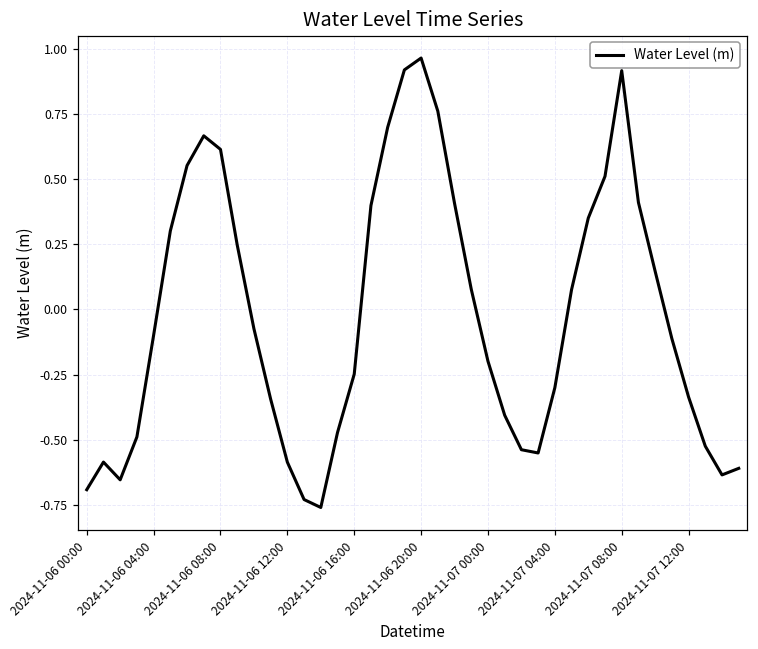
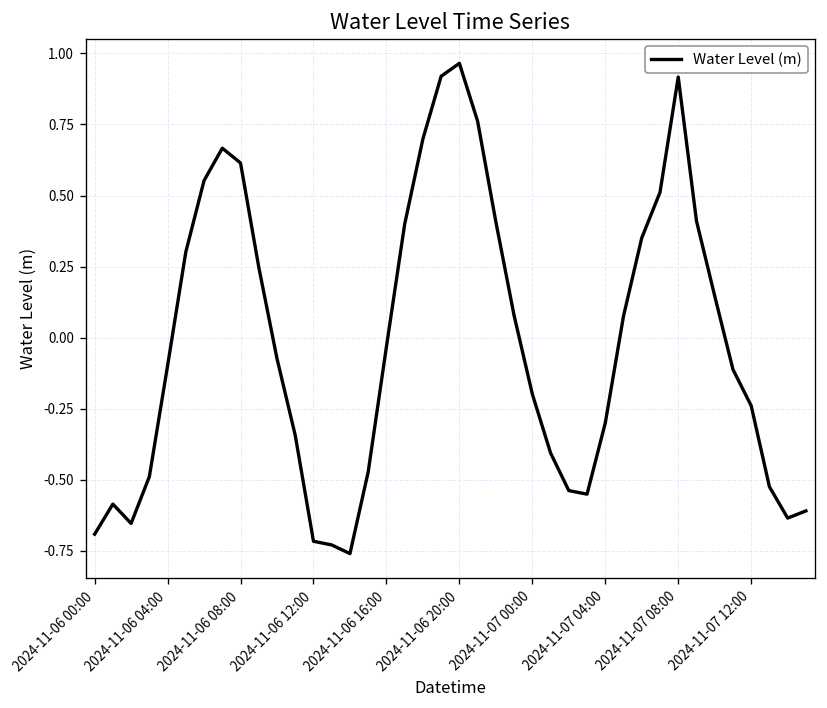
  {
    "2024-11-06 00:00": -0.69,
    "2024-11-06 04:00": -0.10,
    "2024-11-06 08:00": 0.61,
-   "2024-11-06 12:00": -0.59,
-   "2024-11-06 16:00": -0.25,
+   "2024-11-06 12:00": -0.72,
+   "2024-11-06 16:00": -0.03,
    "2024-11-06 20:00": 0.97,
    "2024-11-07 00:00": -0.20,
    "2024-11-07 04:00": -0.30,
    "2024-11-07 08:00": 0.92,
-   "2024-11-07 12:00": -0.34
+   "2024-11-07 12:00": -0.24
  }
